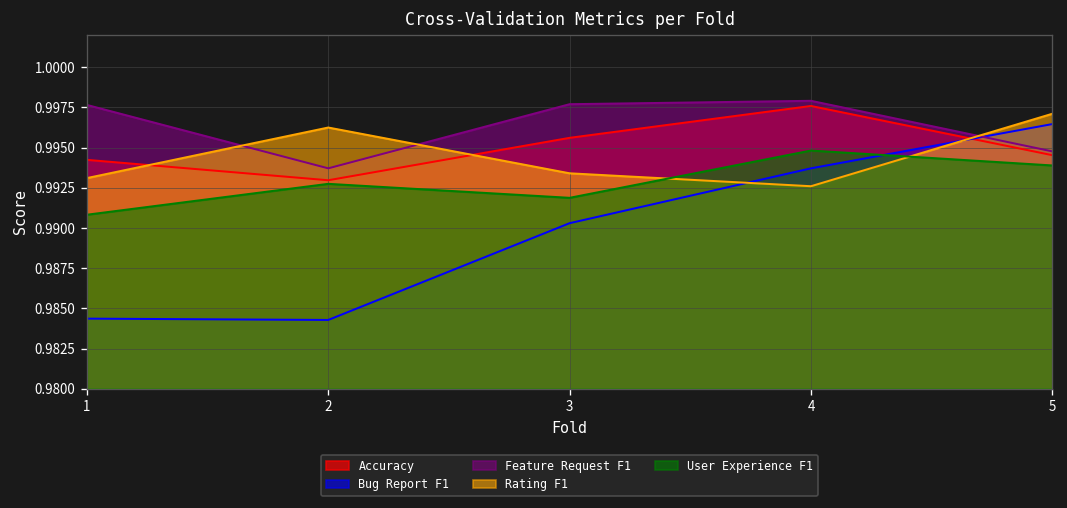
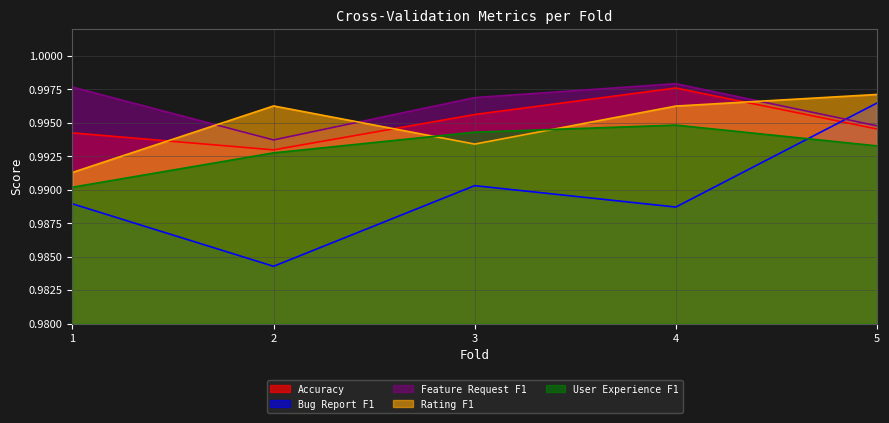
  {
    "Accuracy": {
      "1": 0.9942,
      "2": 0.9930,
      "3": 0.9956,
      "4": 0.9976,
      "5": 0.9945
    },
    "Bug Report F1": {
-     "1": 0.9844,
+     "1": 0.9889,
      "2": 0.9843,
      "3": 0.9903,
-     "4": 0.9937,
+     "4": 0.9887,
      "5": 0.9965
    },
    "Feature Request F1": {
      "1": 0.9977,
      "2": 0.9937,
-     "3": 0.9977,
+     "3": 0.9969,
      "4": 0.9979,
      "5": 0.9948
    },
    "Rating F1": {
-     "1": 0.9931,
+     "1": 0.9913,
      "2": 0.9963,
      "3": 0.9934,
-     "4": 0.9926,
+     "4": 0.9962,
      "5": 0.9971
    },
    "User Experience F1": {
-     "1": 0.9908,
+     "1": 0.9902,
      "2": 0.9927,
-     "3": 0.9919,
+     "3": 0.9943,
      "4": 0.9948,
-     "5": 0.9939
+     "5": 0.9933
    }
  }
